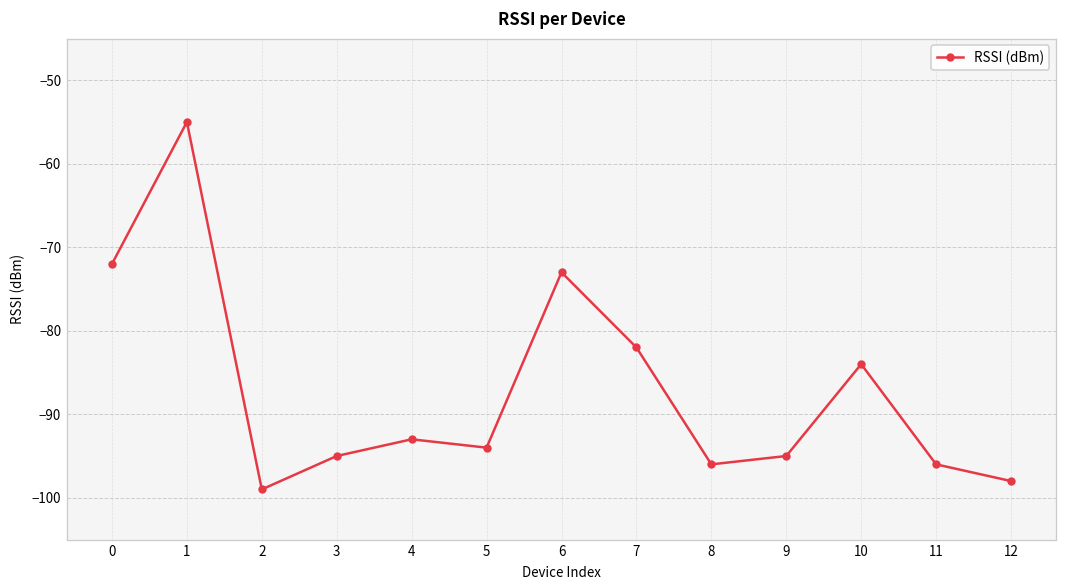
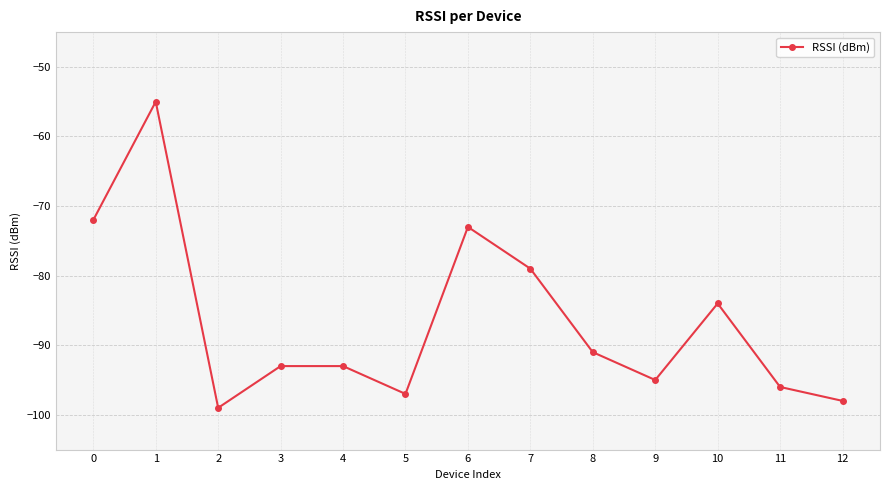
  {
    "0": -72,
    "1": -55,
    "2": -99,
-   "3": -95,
+   "3": -93,
    "4": -93,
-   "5": -94,
+   "5": -97,
    "6": -73,
-   "7": -82,
-   "8": -96,
+   "7": -79,
+   "8": -91,
    "9": -95,
    "10": -84,
    "11": -96,
    "12": -98
  }
